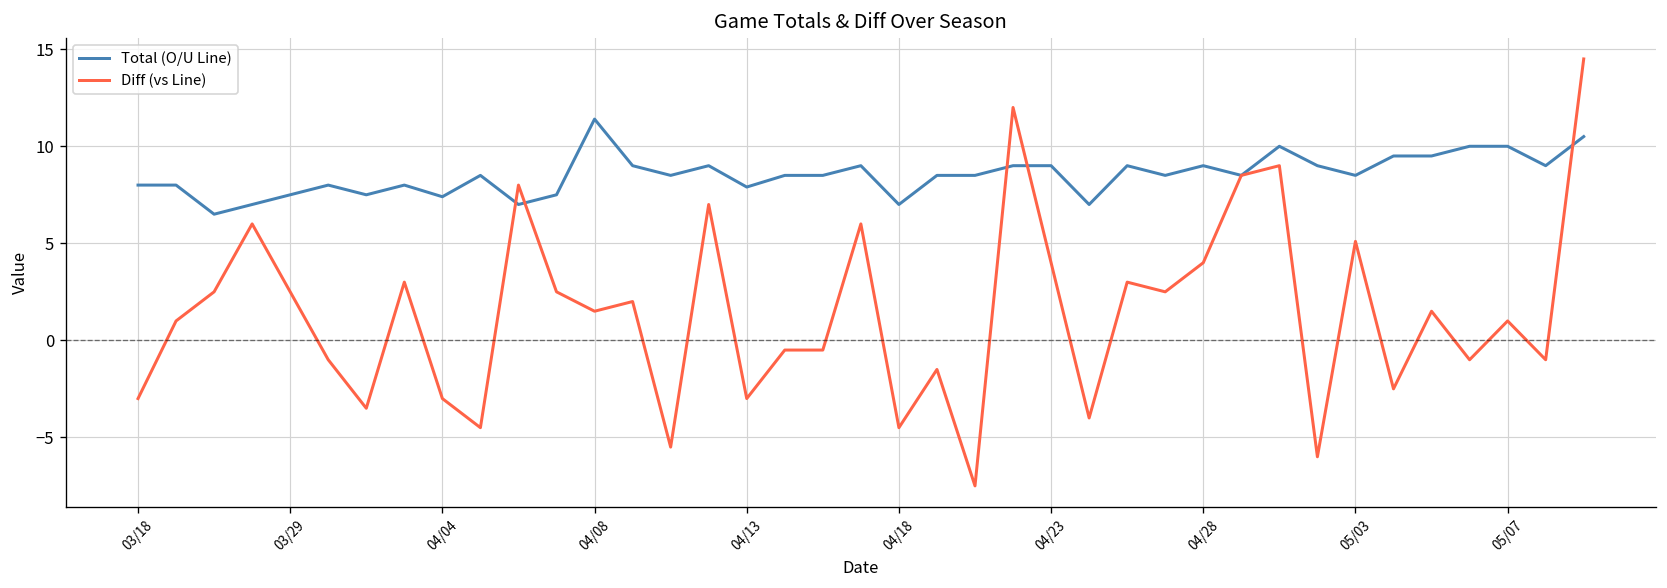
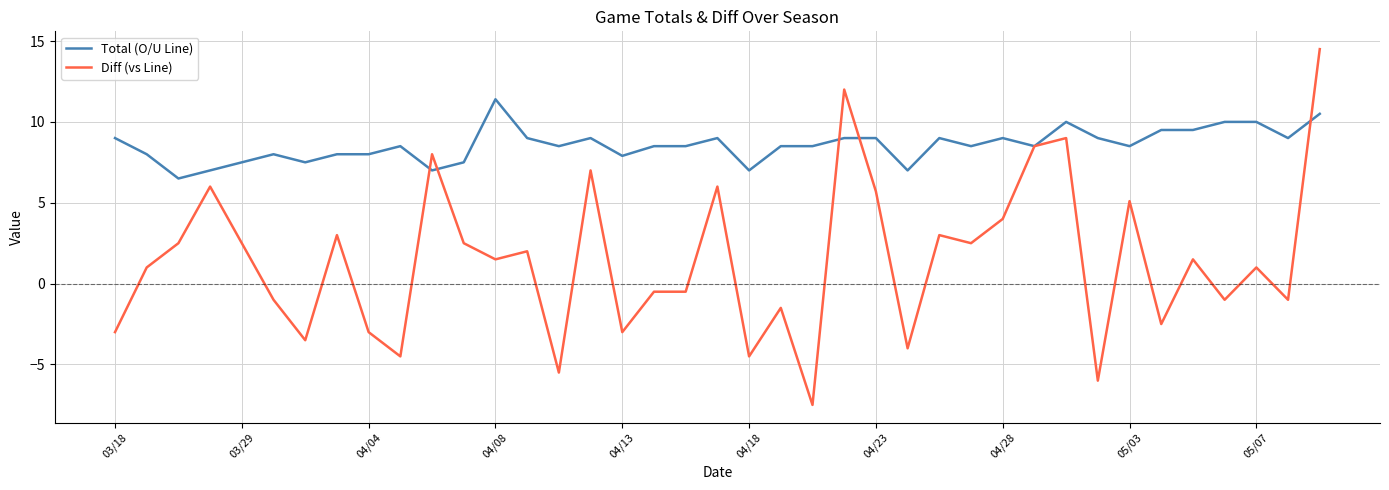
  {
    "Total (O/U Line)": {
-     "03/18": 8,
+     "03/18": 9,
      "03/29": 7.5,
-     "04/04": 7.4,
+     "04/04": 8.0,
      "04/08": 11.4,
      "04/13": 7.9,
      "04/18": 7.0,
      "04/23": 9.0,
      "04/28": 9.0,
      "05/03": 8.5,
      "05/07": 10.0
    },
    "Diff (vs Line)": {
      "03/18": -3.0,
      "03/29": 2.5,
      "04/04": -3.0,
      "04/08": 1.5,
      "04/13": -3.0,
      "04/18": -4.5,
-     "04/23": 4.0,
+     "04/23": 5.7,
      "04/28": 4.0,
      "05/03": 5.1,
      "05/07": 1.0
    }
  }
